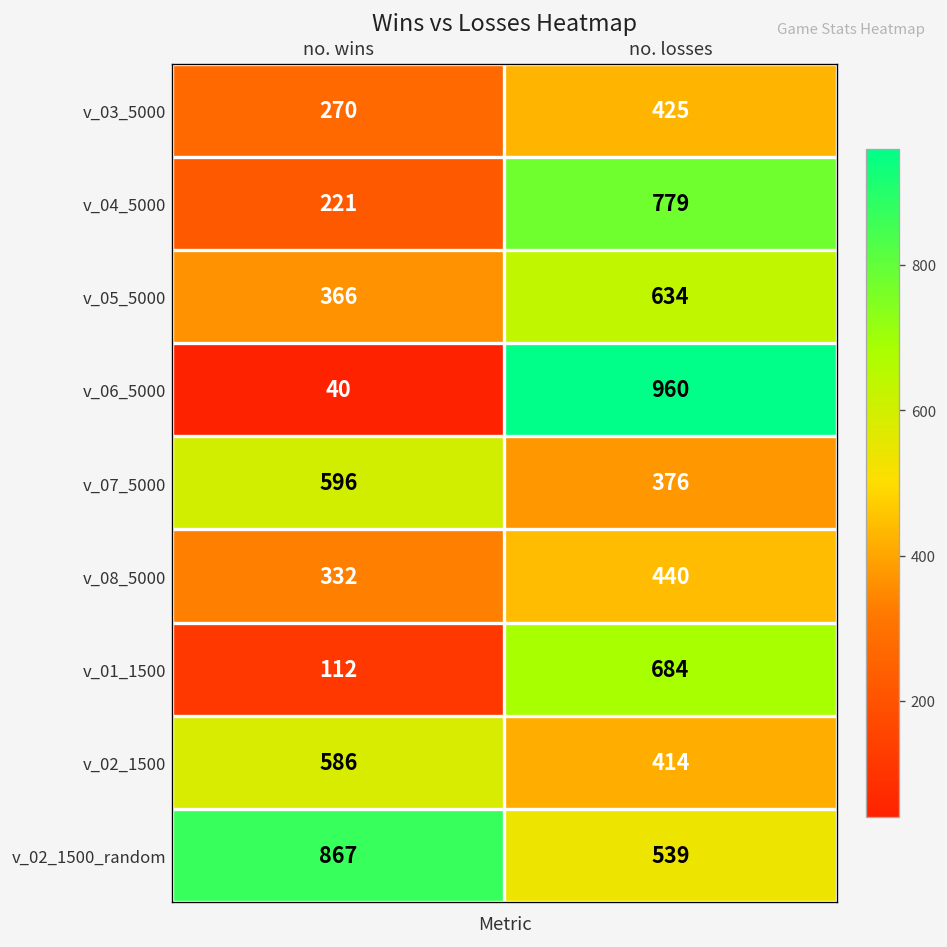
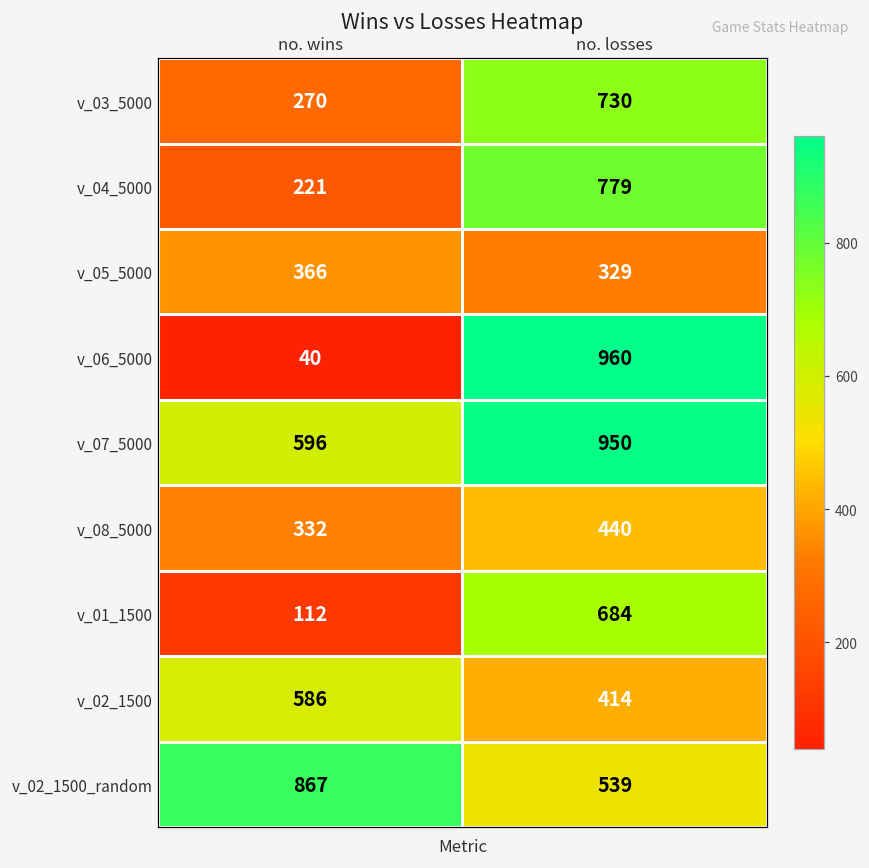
  {
    "v_03_5000": {
      "no. wins": 270,
-     "no. losses": 425
+     "no. losses": 730
    },
    "v_04_5000": {
      "no. wins": 221,
      "no. losses": 779
    },
    "v_05_5000": {
      "no. wins": 366,
-     "no. losses": 634
+     "no. losses": 329
    },
    "v_06_5000": {
      "no. wins": 40,
      "no. losses": 960
    },
    "v_07_5000": {
      "no. wins": 596,
-     "no. losses": 376
+     "no. losses": 950
    },
    "v_08_5000": {
      "no. wins": 332,
      "no. losses": 440
    },
    "v_01_1500": {
      "no. wins": 112,
      "no. losses": 684
    },
    "v_02_1500": {
      "no. wins": 586,
      "no. losses": 414
    },
    "v_02_1500_random": {
      "no. wins": 867,
      "no. losses": 539
    }
  }
